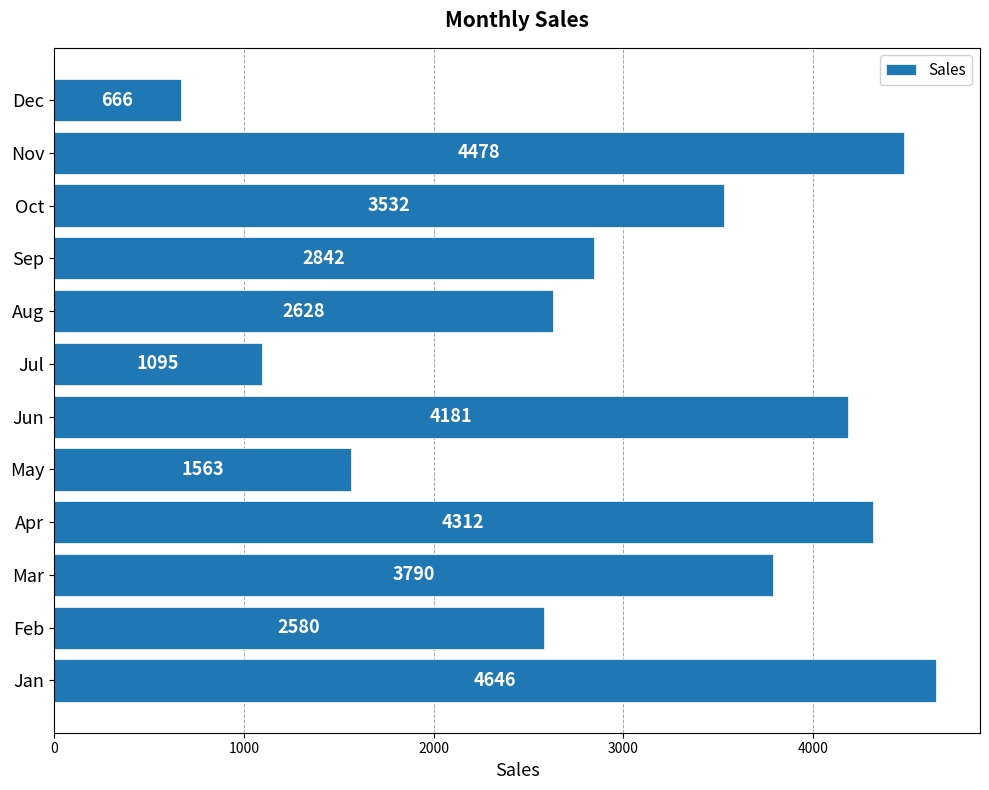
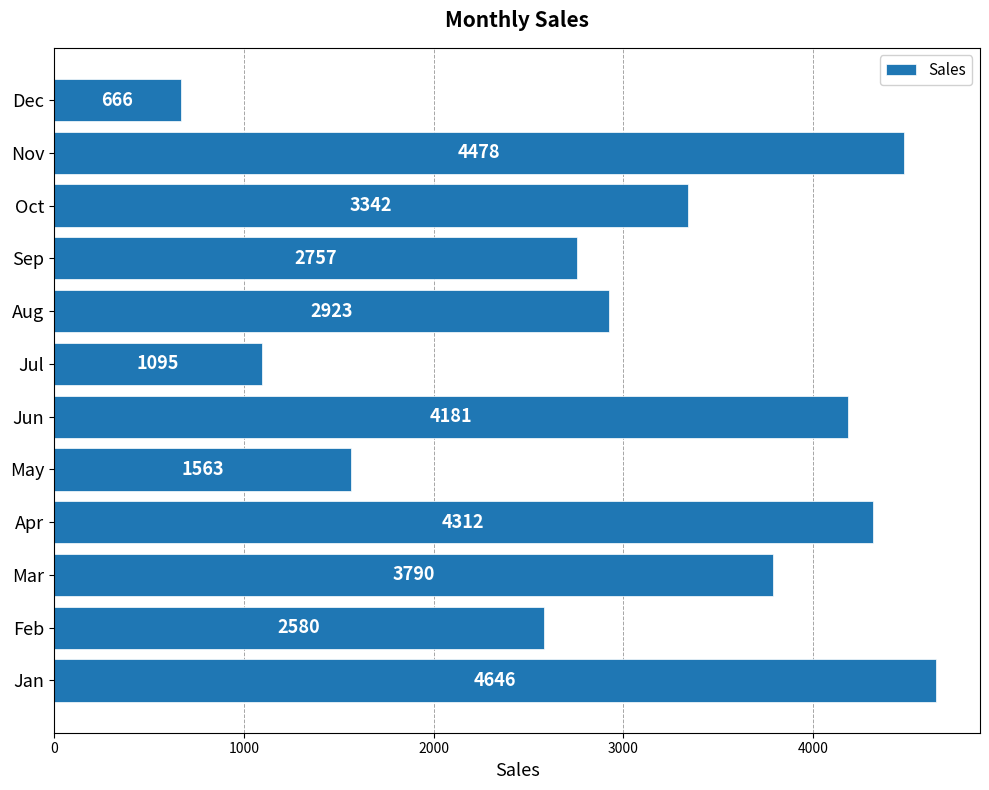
  {
    "Dec": 666,
    "Nov": 4478,
-   "Oct": 3532,
-   "Sep": 2842,
-   "Aug": 2628,
+   "Oct": 3342,
+   "Sep": 2757,
+   "Aug": 2923,
    "Jul": 1095,
    "Jun": 4181,
    "May": 1563,
    "Apr": 4312,
    "Mar": 3790,
    "Feb": 2580,
    "Jan": 4646
  }
